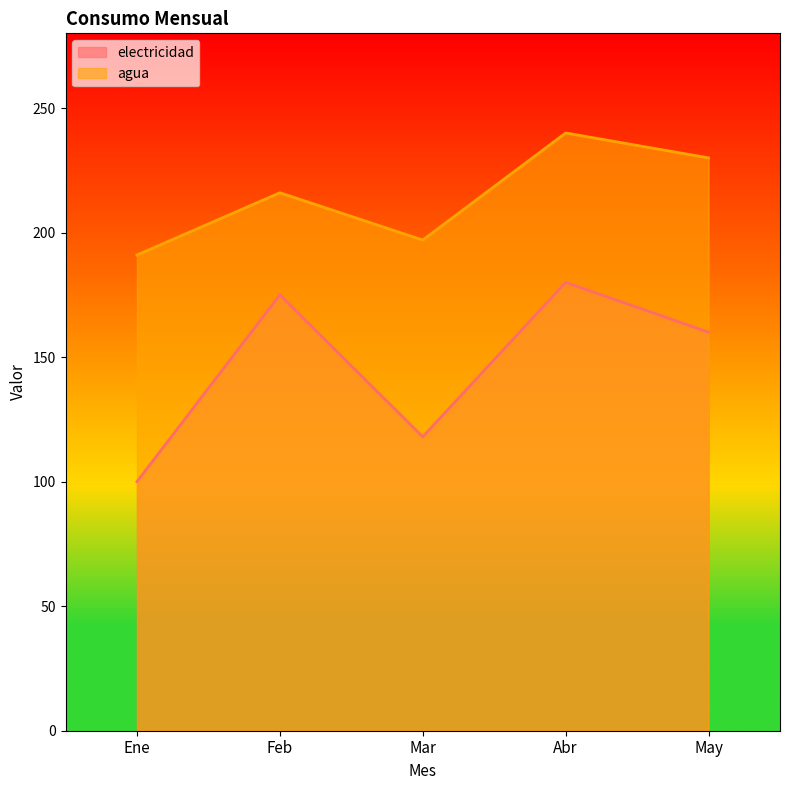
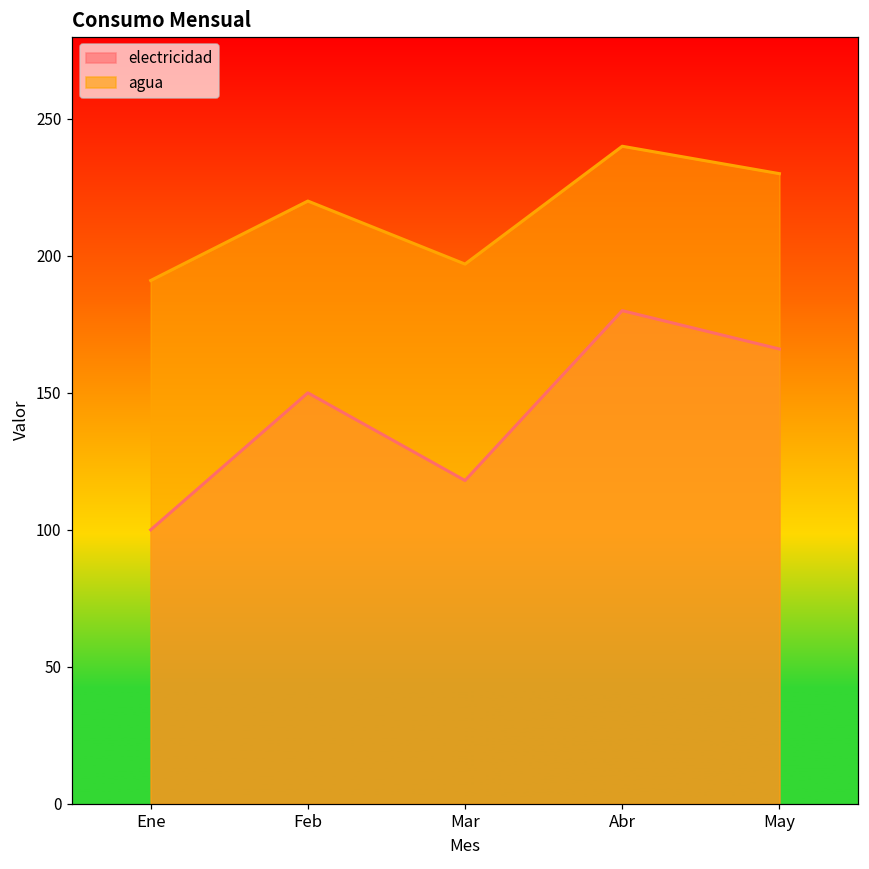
  {
    "electricidad": {
      "Ene": 100,
-     "Feb": 175,
+     "Feb": 150,
      "Mar": 118,
      "Abr": 180,
-     "May": 160
+     "May": 166
    },
    "agua": {
      "Ene": 191,
-     "Feb": 216,
+     "Feb": 220,
      "Mar": 197,
      "Abr": 240,
      "May": 230
    }
  }
